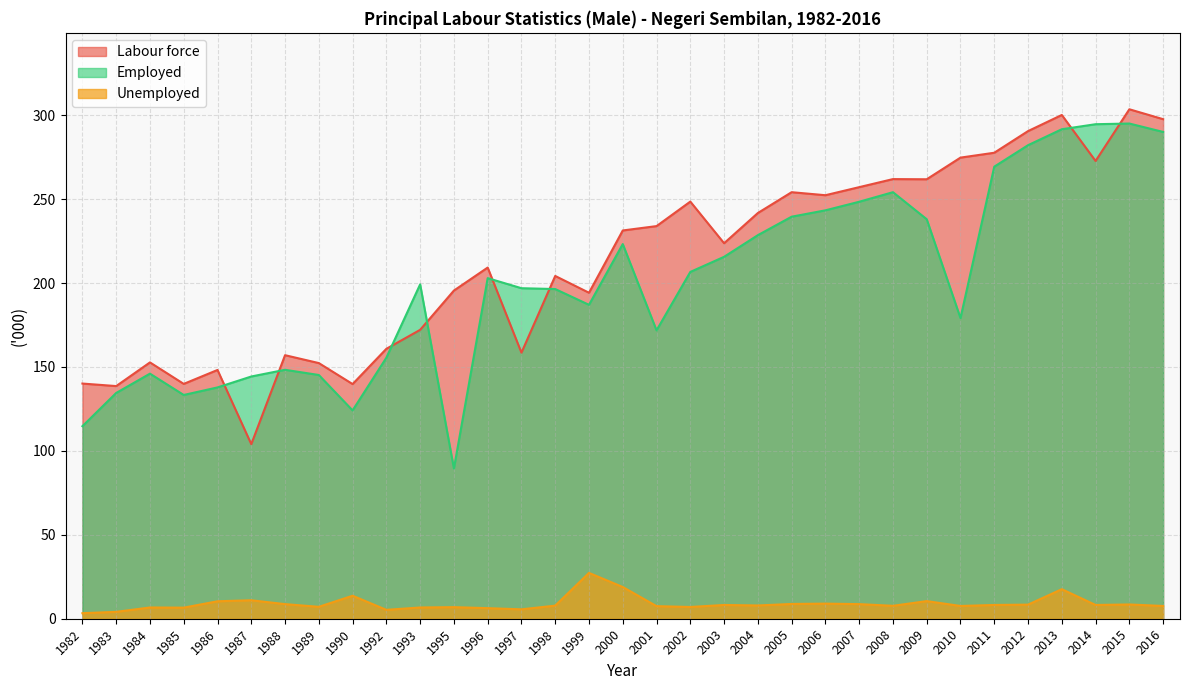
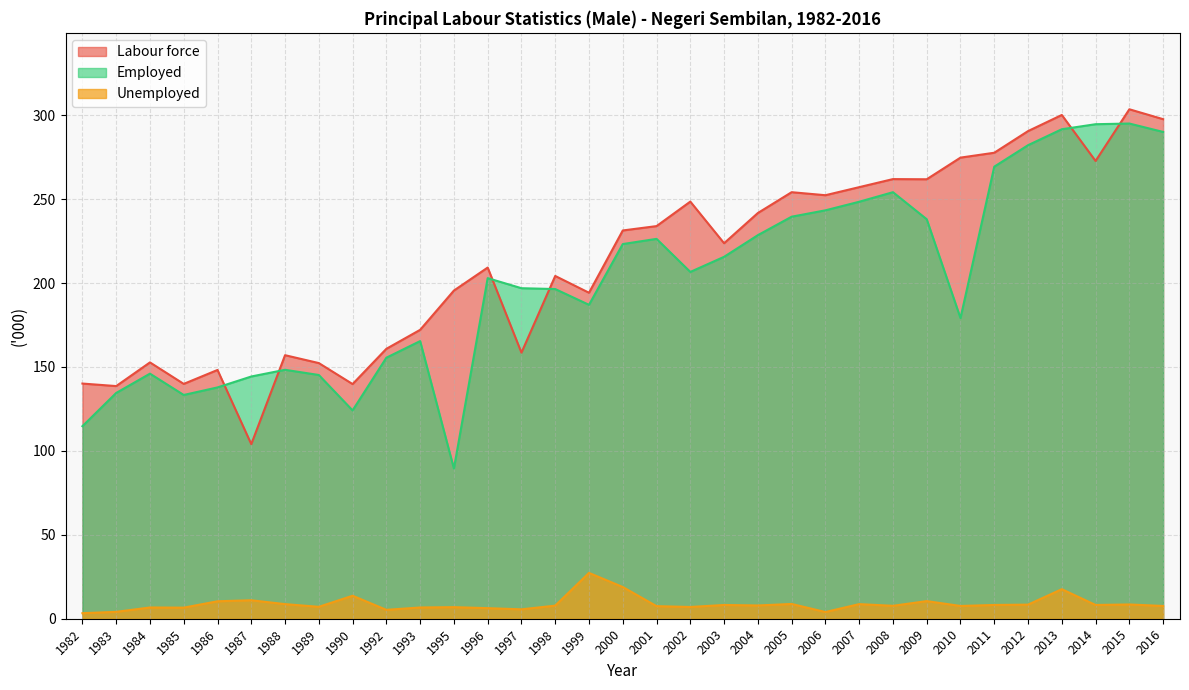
  {
    "Labour force": {
      "1982": 140,
      "1983": 139,
      "1984": 153,
      "1985": 140,
      "1986": 148,
      "1987": 104,
      "1988": 157,
      "1989": 152,
      "1990": 140,
      "1992": 161,
      "1993": 172,
      "1995": 196,
      "1996": 209,
      "1997": 159,
      "1998": 204,
      "1999": 194,
      "2000": 231,
      "2001": 234,
      "2002": 249,
      "2003": 224,
      "2004": 242,
      "2005": 254,
      "2006": 252,
      "2007": 257,
      "2008": 262,
      "2009": 262,
      "2010": 275,
      "2011": 278,
      "2012": 291,
      "2013": 300,
      "2014": 273,
      "2015": 304,
      "2016": 298
    },
    "Employed": {
      "1982": 115,
      "1983": 135,
      "1984": 146,
      "1985": 133,
      "1986": 138,
      "1987": 144,
      "1988": 148,
      "1989": 145,
      "1990": 124,
      "1992": 156,
-     "1993": 199,
+     "1993": 165,
      "1995": 90,
      "1996": 203,
      "1997": 197,
      "1998": 196,
      "1999": 187,
      "2000": 223,
-     "2001": 172,
+     "2001": 226,
      "2002": 207,
      "2003": 216,
      "2004": 229,
      "2005": 240,
      "2006": 243,
      "2007": 248,
      "2008": 254,
      "2009": 238,
      "2010": 179,
      "2011": 269,
      "2012": 282,
      "2013": 292,
      "2014": 295,
      "2015": 295,
      "2016": 290
    },
    "Unemployed": {
      "1982": 3,
      "1983": 4,
      "1984": 7,
      "1985": 7,
      "1986": 10,
      "1987": 11,
      "1988": 9,
      "1989": 7,
      "1990": 14,
      "1992": 5,
      "1993": 7,
      "1995": 7,
      "1996": 6,
      "1997": 6,
      "1998": 8,
      "1999": 27,
      "2000": 19,
      "2001": 8,
      "2002": 7,
      "2003": 8,
      "2004": 8,
      "2005": 9,
-     "2006": 9,
+     "2006": 4,
      "2007": 9,
      "2008": 8,
      "2009": 11,
      "2010": 8,
      "2011": 8,
      "2012": 8,
      "2013": 18,
      "2014": 8,
      "2015": 9,
      "2016": 8
    }
  }
